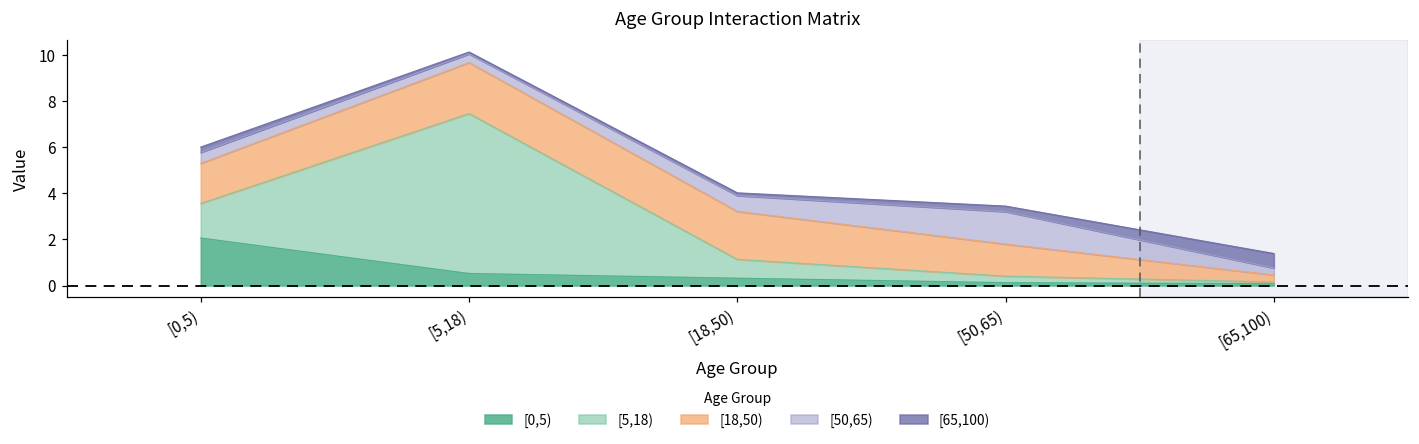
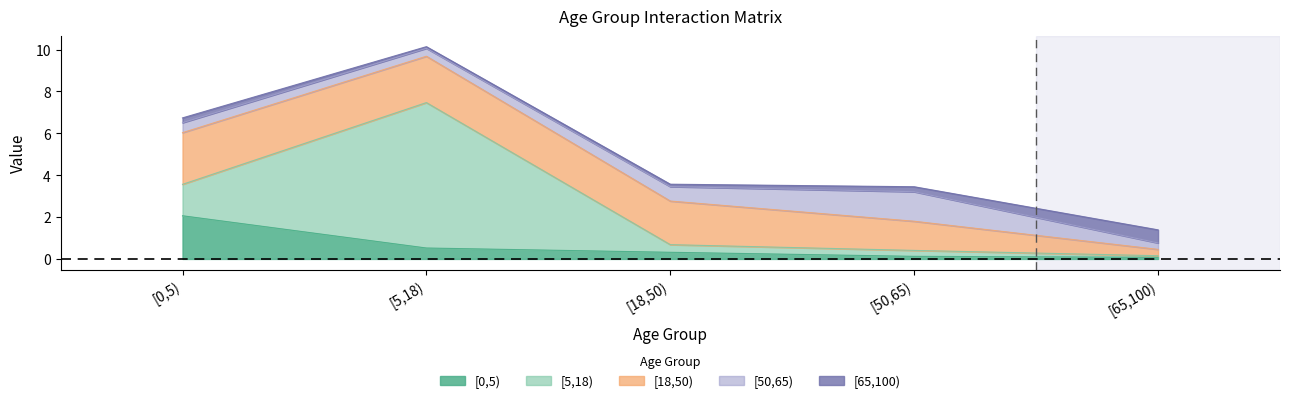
  {
    "[0,5)": {
      "[0,5)": 2.1,
      "[5,18)": 0.5,
      "[18,50)": 0.3,
      "[50,65)": 0.1
    },
    "[5,18)": {
      "[0,5)": 1.5,
      "[5,18)": 6.9,
-     "[18,50)": 0.8,
+     "[18,50)": 0.4,
      "[50,65)": 0.3
    },
    "[18,50)": {
-     "[0,5)": 1.7,
+     "[0,5)": 2.5,
      "[5,18)": 2.2,
      "[18,50)": 2.1,
      "[50,65)": 1.4,
      "[65,100)": 0.3
    },
    "[50,65)": {
      "[0,5)": 0.5,
      "[50,65)": 1.4,
      "[65,100)": 0.3
    },
    "[65,100)": {
      "[0,5)": 0.2,
      "[50,65)": 0.2,
      "[65,100)": 0.6
    }
  }
